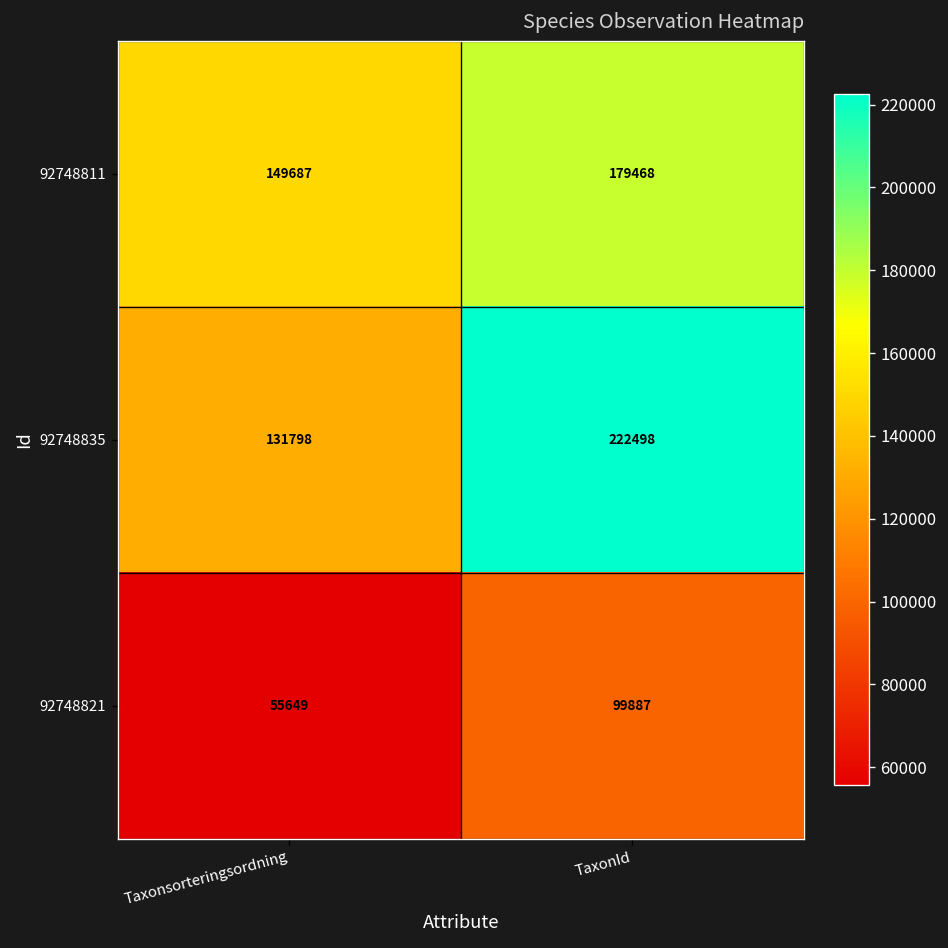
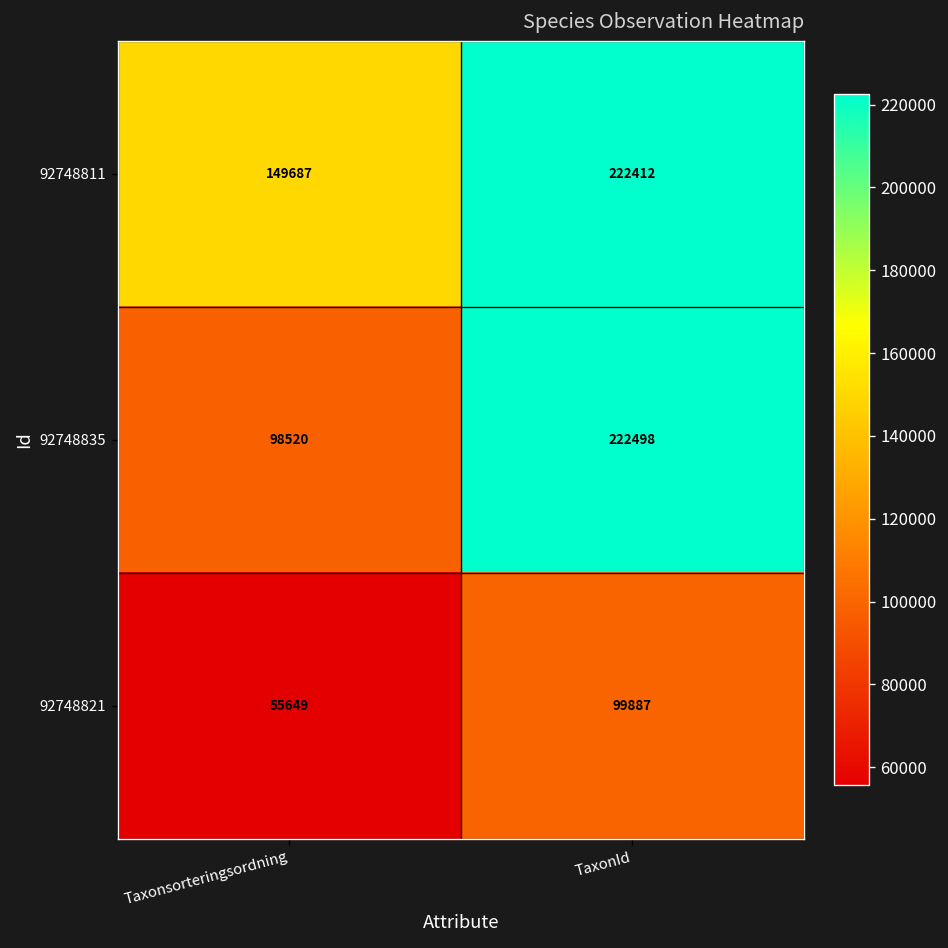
  {
    "92748811": {
      "Taxonsorteringsordning": 149687,
-     "TaxonId": 179468
+     "TaxonId": 222412
    },
    "92748835": {
-     "Taxonsorteringsordning": 131798,
+     "Taxonsorteringsordning": 98520,
      "TaxonId": 222498
    },
    "92748821": {
      "Taxonsorteringsordning": 55649,
      "TaxonId": 99887
    }
  }
